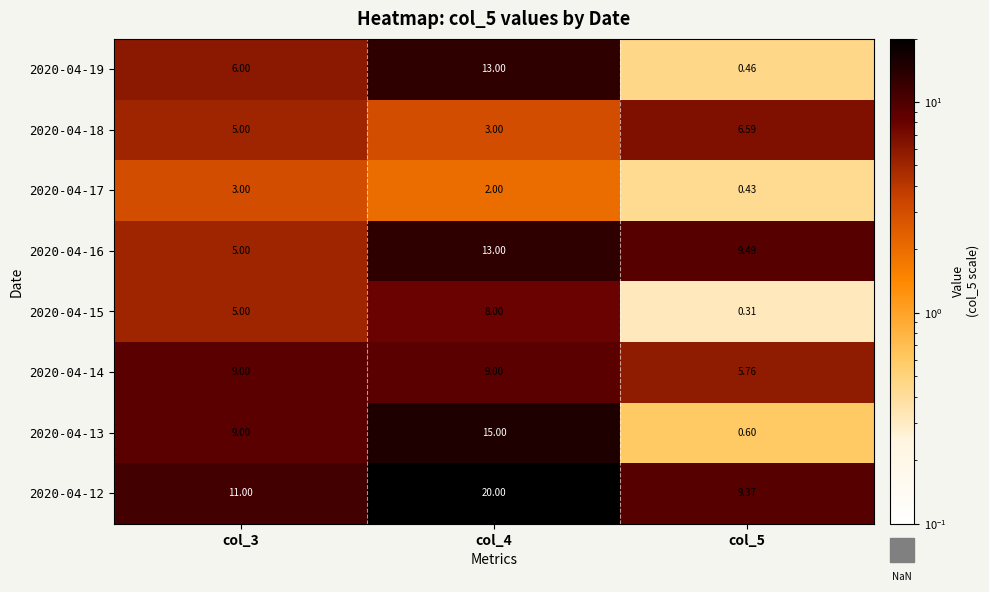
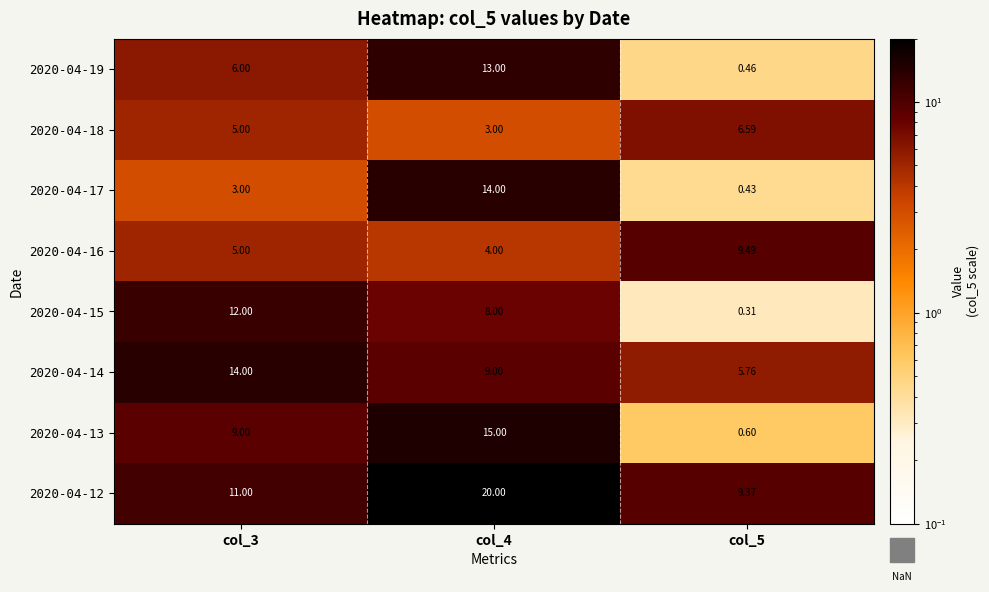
  {
    "2020-04-19": {
      "col_3": 6.00,
      "col_4": 13.00,
      "col_5": 0.46
    },
    "2020-04-18": {
      "col_3": 5.00,
      "col_4": 3.00,
      "col_5": 6.59
    },
    "2020-04-17": {
      "col_3": 3.00,
-     "col_4": 2.00,
+     "col_4": 14.00,
      "col_5": 0.43
    },
    "2020-04-16": {
      "col_3": 5.00,
-     "col_4": 13.00,
+     "col_4": 4.00,
      "col_5": 9.49
    },
    "2020-04-15": {
-     "col_3": 5.00,
+     "col_3": 12.00,
      "col_4": 8.00,
      "col_5": 0.31
    },
    "2020-04-14": {
-     "col_3": 9.00,
+     "col_3": 14.00,
      "col_4": 9.00,
      "col_5": 5.76
    },
    "2020-04-13": {
      "col_3": 9.00,
      "col_4": 15.00,
      "col_5": 0.60
    },
    "2020-04-12": {
      "col_3": 11.00,
      "col_4": 20.00,
      "col_5": 9.37
    }
  }
